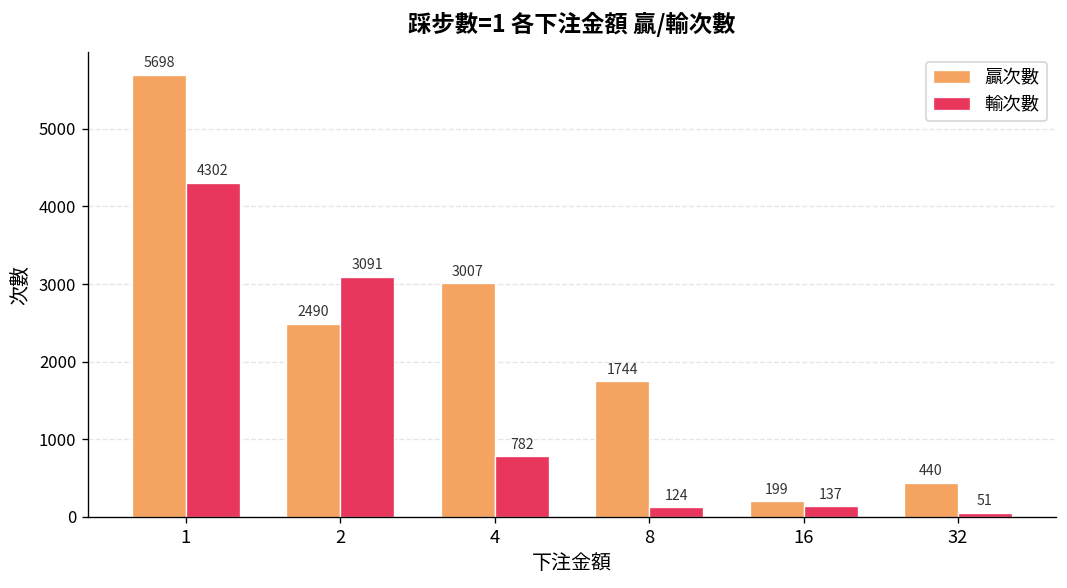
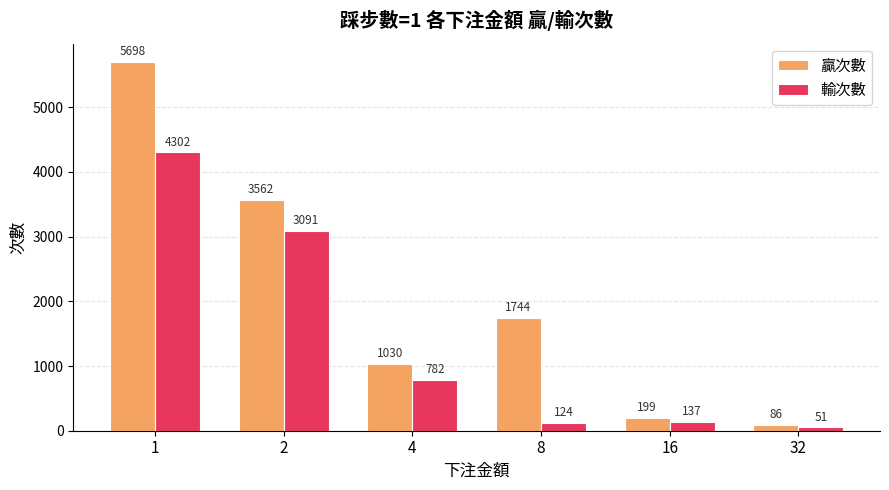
  {
    "贏次數": {
      "1": 5698,
-     "2": 2490,
-     "4": 3007,
+     "2": 3562,
+     "4": 1030,
      "8": 1744,
      "16": 199,
-     "32": 440
+     "32": 86
    },
    "輸次數": {
      "1": 4302,
      "2": 3091,
      "4": 782,
      "8": 124,
      "16": 137,
      "32": 51
    }
  }
